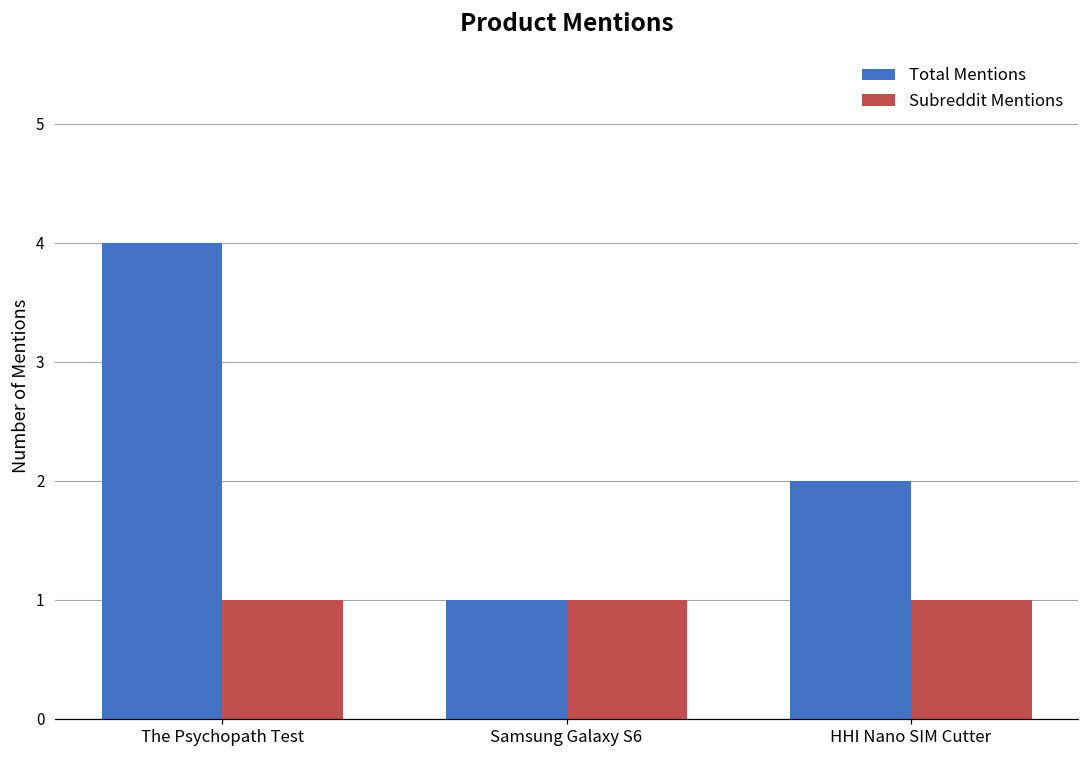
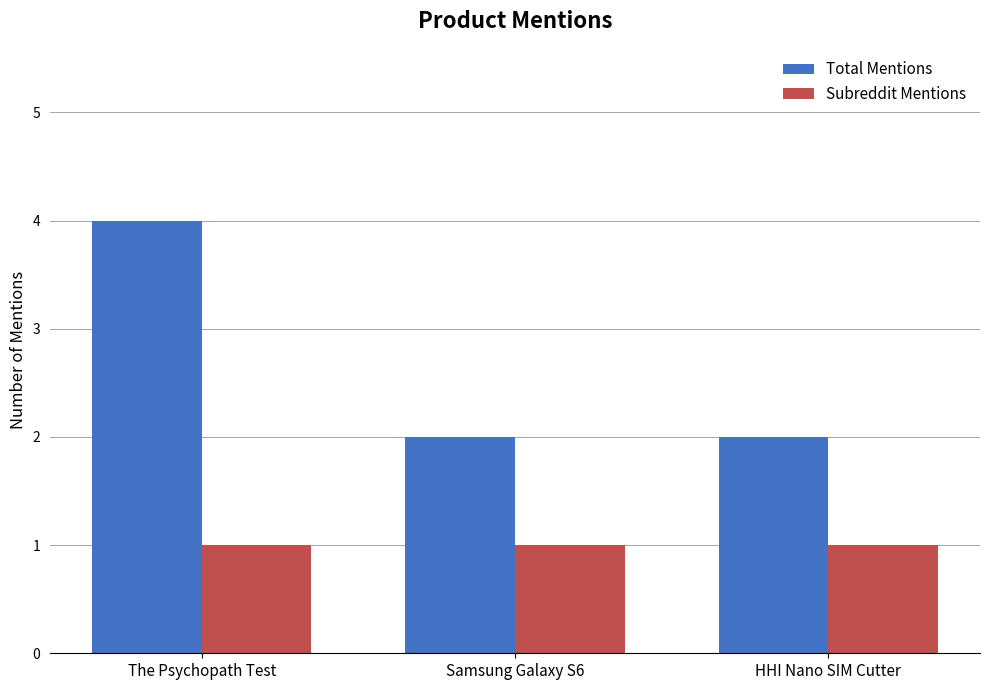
  {
    "Total Mentions": {
      "The Psychopath Test": 4,
-     "Samsung Galaxy S6": 1,
+     "Samsung Galaxy S6": 2,
      "HHI Nano SIM Cutter": 2
    },
    "Subreddit Mentions": {
      "The Psychopath Test": 1,
      "Samsung Galaxy S6": 1,
      "HHI Nano SIM Cutter": 1
    }
  }
